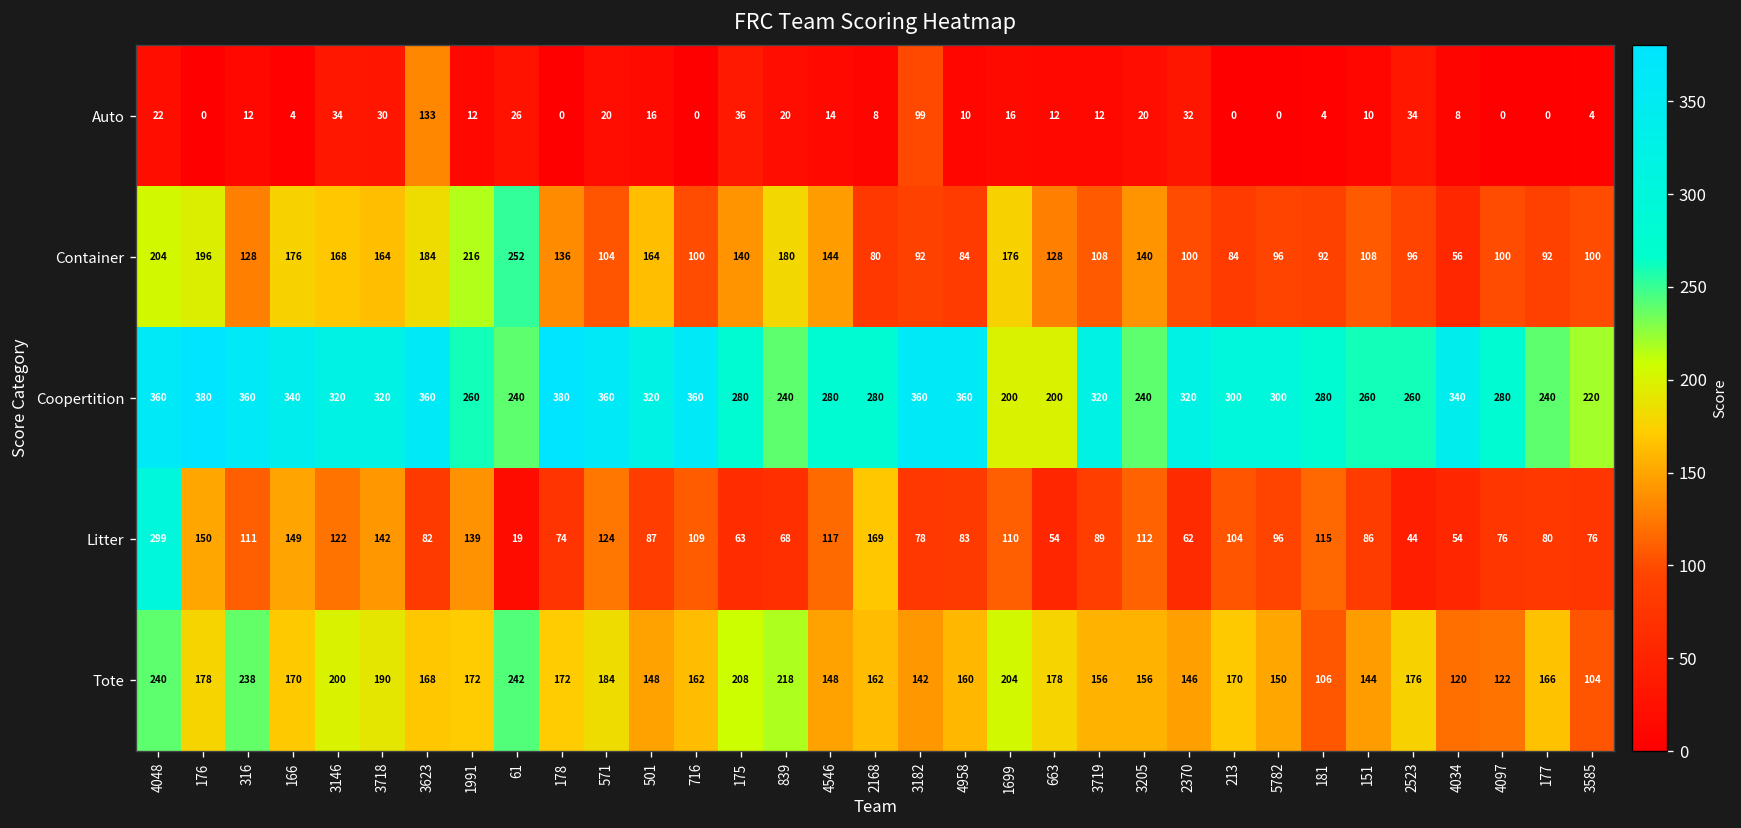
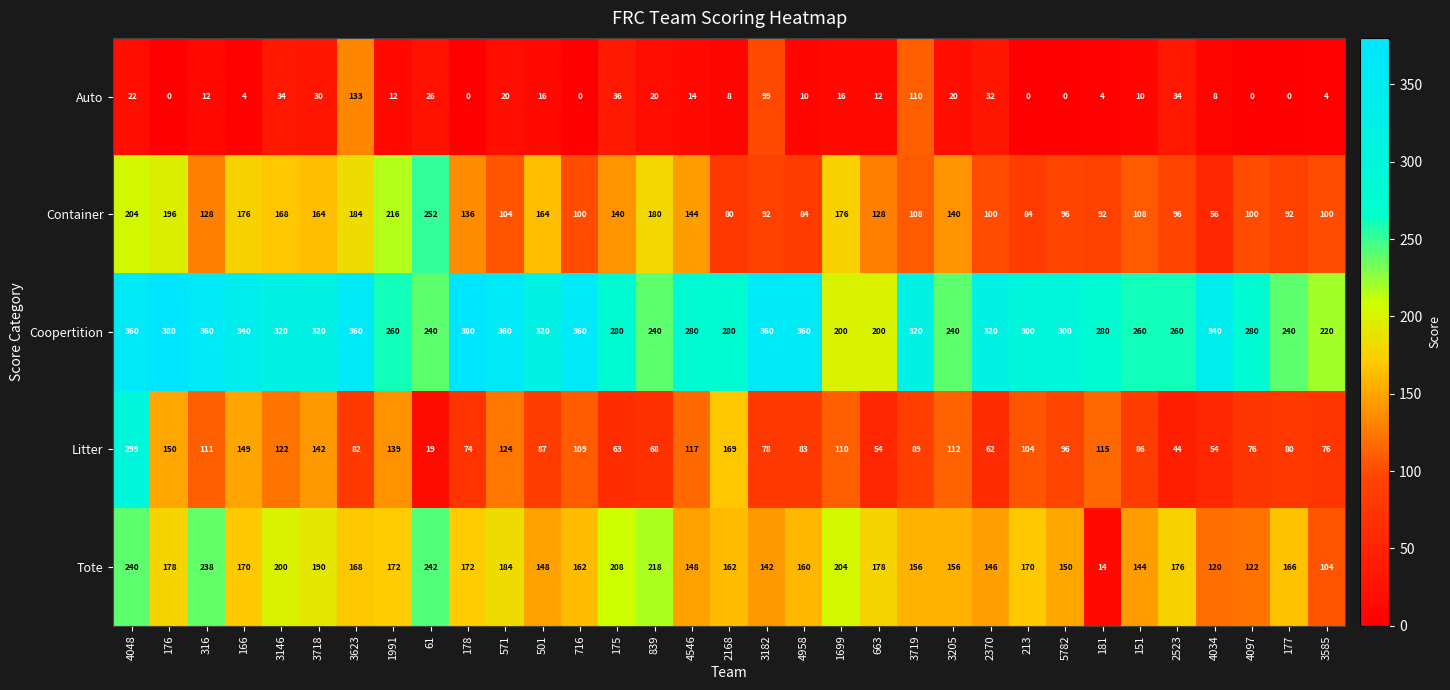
  {
    "Auto": {
      "4048": 22,
      "176": 0,
      "316": 12,
      "166": 4,
      "3146": 34,
      "3718": 30,
      "3623": 133,
      "1991": 12,
      "61": 26,
      "178": 0,
      "571": 20,
      "501": 16,
      "716": 0,
      "175": 36,
      "839": 20,
      "4546": 14,
      "2168": 8,
      "3182": 99,
      "4958": 10,
      "1699": 16,
      "663": 12,
-     "3719": 12,
+     "3719": 110,
      "3205": 20,
      "2370": 32,
      "213": 0,
      "5782": 0,
      "181": 4,
      "151": 10,
      "2523": 34,
      "4034": 8,
      "4097": 0,
      "177": 0,
      "3585": 4
    },
    "Container": {
      "4048": 204,
      "176": 196,
      "316": 128,
      "166": 176,
      "3146": 168,
      "3718": 164,
      "3623": 184,
      "1991": 216,
      "61": 252,
      "178": 136,
      "571": 104,
      "501": 164,
      "716": 100,
      "175": 140,
      "839": 180,
      "4546": 144,
      "2168": 80,
      "3182": 92,
      "4958": 84,
      "1699": 176,
      "663": 128,
      "3719": 108,
      "3205": 140,
      "2370": 100,
      "213": 84,
      "5782": 96,
      "181": 92,
      "151": 108,
      "2523": 96,
      "4034": 56,
      "4097": 100,
      "177": 92,
      "3585": 100
    },
    "Coopertition": {
      "4048": 360,
      "176": 380,
      "316": 360,
      "166": 340,
      "3146": 320,
      "3718": 320,
      "3623": 360,
      "1991": 260,
      "61": 240,
      "178": 380,
      "571": 360,
      "501": 320,
      "716": 360,
      "175": 280,
      "839": 240,
      "4546": 280,
      "2168": 280,
      "3182": 360,
      "4958": 360,
      "1699": 200,
      "663": 200,
      "3719": 320,
      "3205": 240,
      "2370": 320,
      "213": 300,
      "5782": 300,
      "181": 280,
      "151": 260,
      "2523": 260,
      "4034": 340,
      "4097": 280,
      "177": 240,
      "3585": 220
    },
    "Litter": {
      "4048": 299,
      "176": 150,
      "316": 111,
      "166": 149,
      "3146": 122,
      "3718": 142,
      "3623": 82,
      "1991": 139,
      "61": 19,
      "178": 74,
      "571": 124,
      "501": 87,
      "716": 109,
      "175": 63,
      "839": 68,
      "4546": 117,
      "2168": 169,
      "3182": 78,
      "4958": 83,
      "1699": 110,
      "663": 54,
      "3719": 89,
      "3205": 112,
      "2370": 62,
      "213": 104,
      "5782": 96,
      "181": 115,
      "151": 86,
      "2523": 44,
      "4034": 54,
      "4097": 76,
      "177": 80,
      "3585": 76
    },
    "Tote": {
      "4048": 240,
      "176": 178,
      "316": 238,
      "166": 170,
      "3146": 200,
      "3718": 190,
      "3623": 168,
      "1991": 172,
      "61": 242,
      "178": 172,
      "571": 184,
      "501": 148,
      "716": 162,
      "175": 208,
      "839": 218,
      "4546": 148,
      "2168": 162,
      "3182": 142,
      "4958": 160,
      "1699": 204,
      "663": 178,
      "3719": 156,
      "3205": 156,
      "2370": 146,
      "213": 170,
      "5782": 150,
-     "181": 106,
+     "181": 14,
      "151": 144,
      "2523": 176,
      "4034": 120,
      "4097": 122,
      "177": 166,
      "3585": 104
    }
  }
